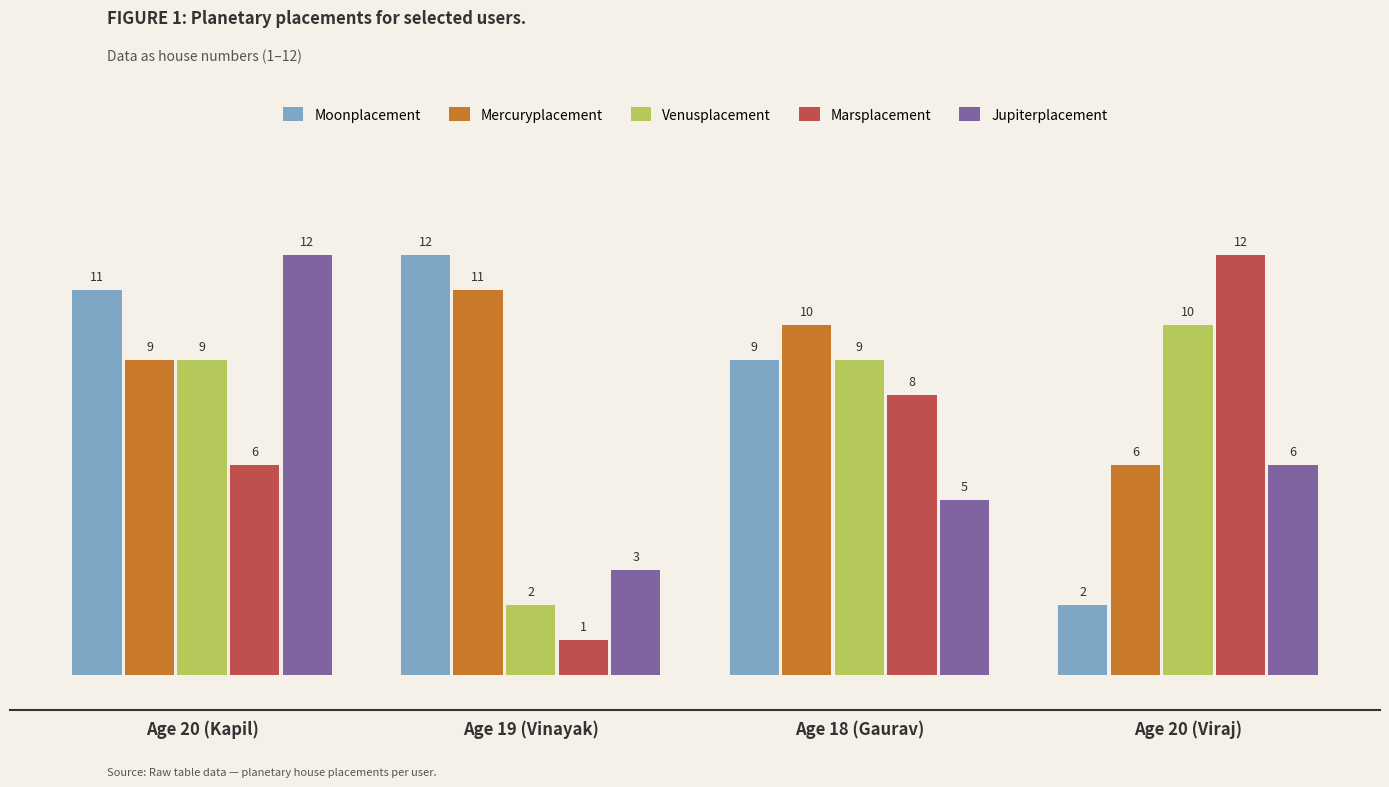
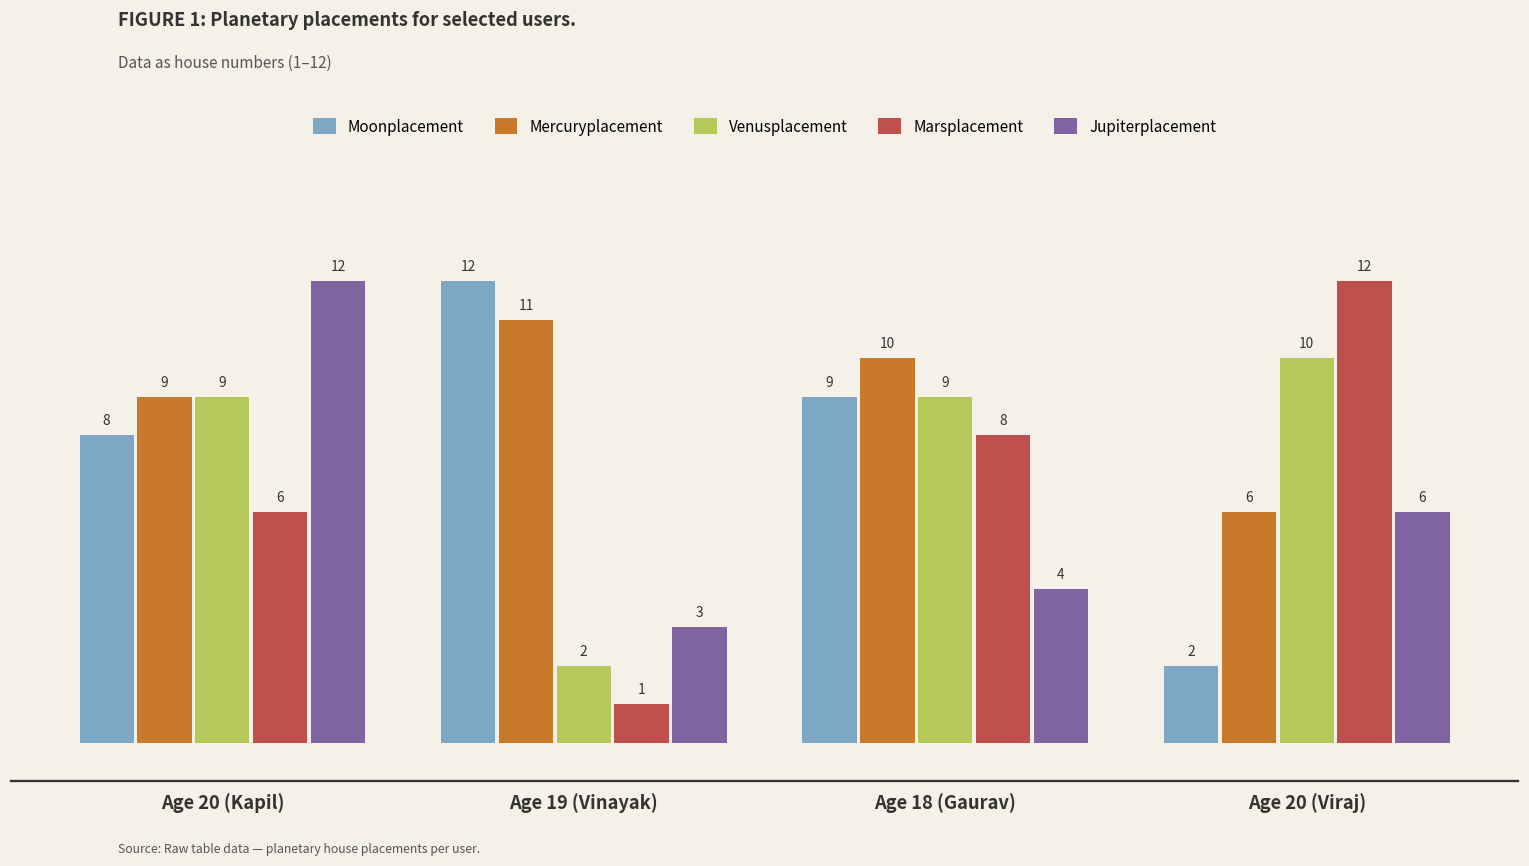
  {
    "Moonplacement": {
-     "Age 20 (Kapil)": 11,
+     "Age 20 (Kapil)": 8,
      "Age 19 (Vinayak)": 12,
      "Age 18 (Gaurav)": 9,
      "Age 20 (Viraj)": 2
    },
    "Venusplacement": {
      "Age 20 (Kapil)": 9,
      "Age 19 (Vinayak)": 2,
      "Age 18 (Gaurav)": 9,
      "Age 20 (Viraj)": 10
    },
    "Jupiterplacement": {
      "Age 20 (Kapil)": 12,
      "Age 19 (Vinayak)": 3,
-     "Age 18 (Gaurav)": 5,
+     "Age 18 (Gaurav)": 4,
      "Age 20 (Viraj)": 6
    }
  }
